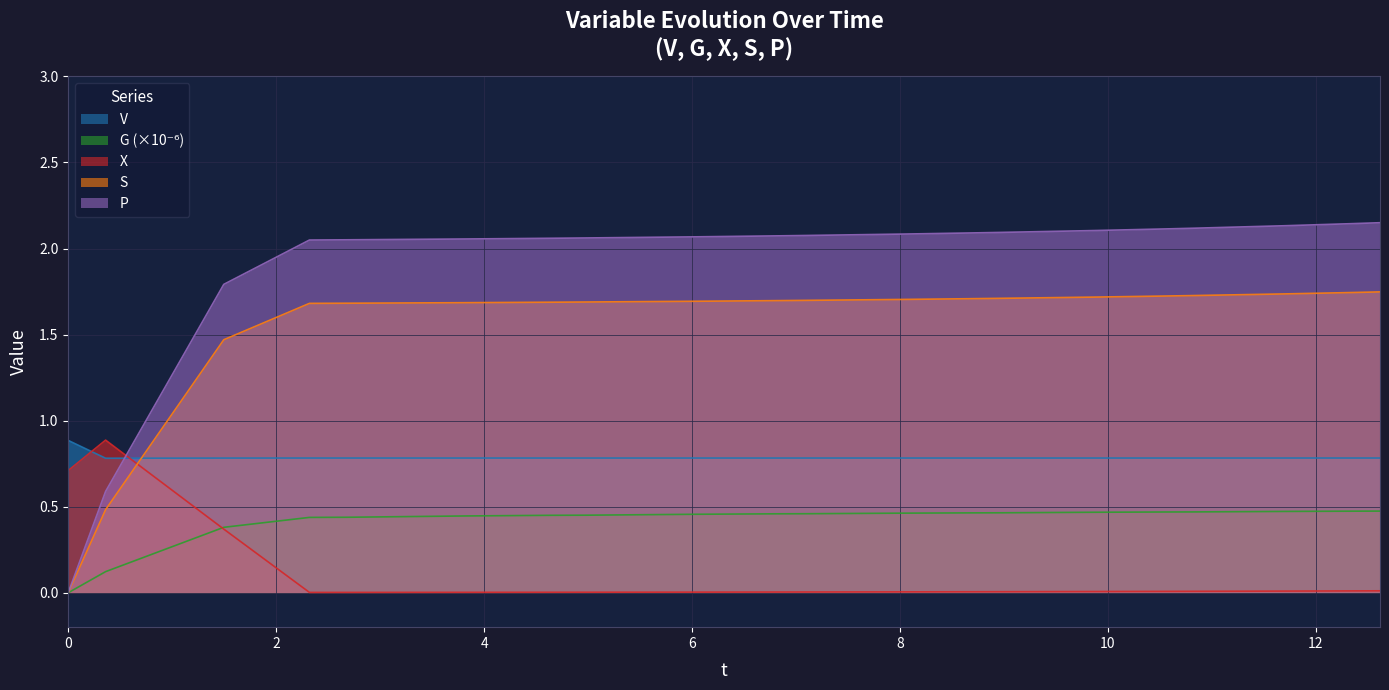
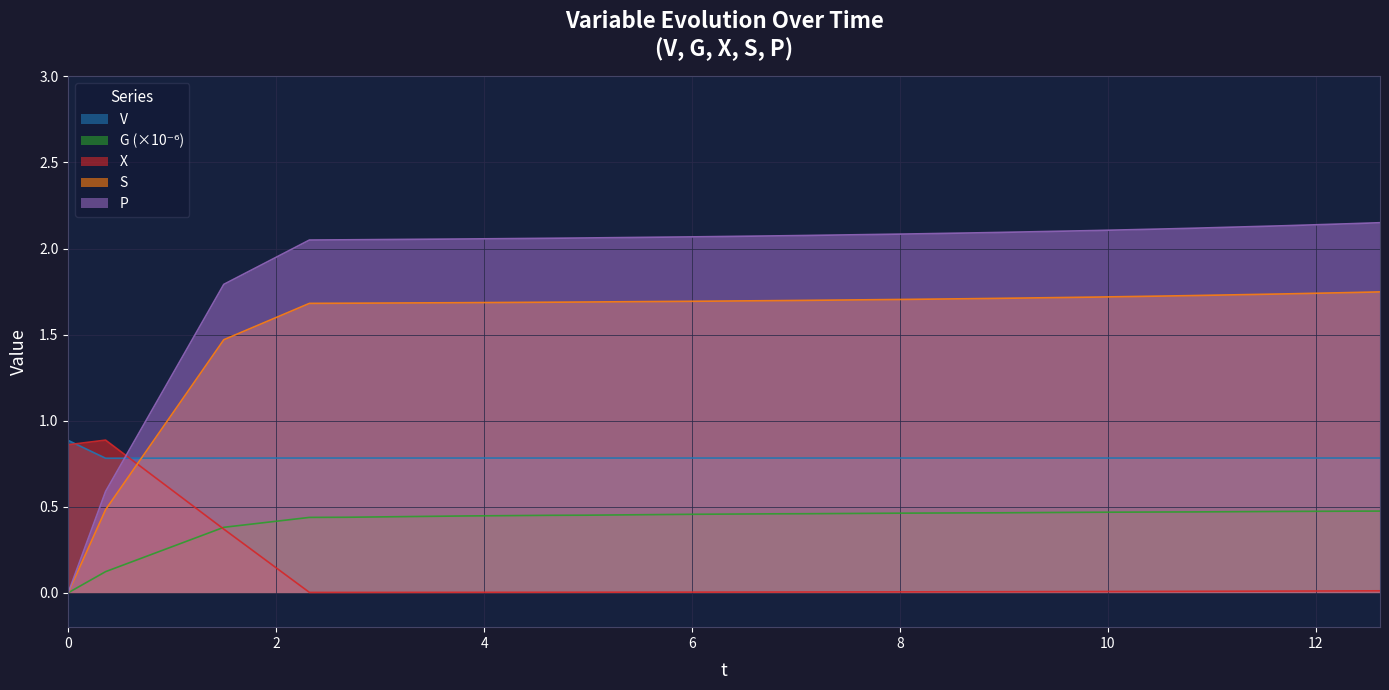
  {
    "V": {
      "0": 0.89
    },
    "X": {
-     "0": 0.71
+     "0": 0.86
    }
  }
